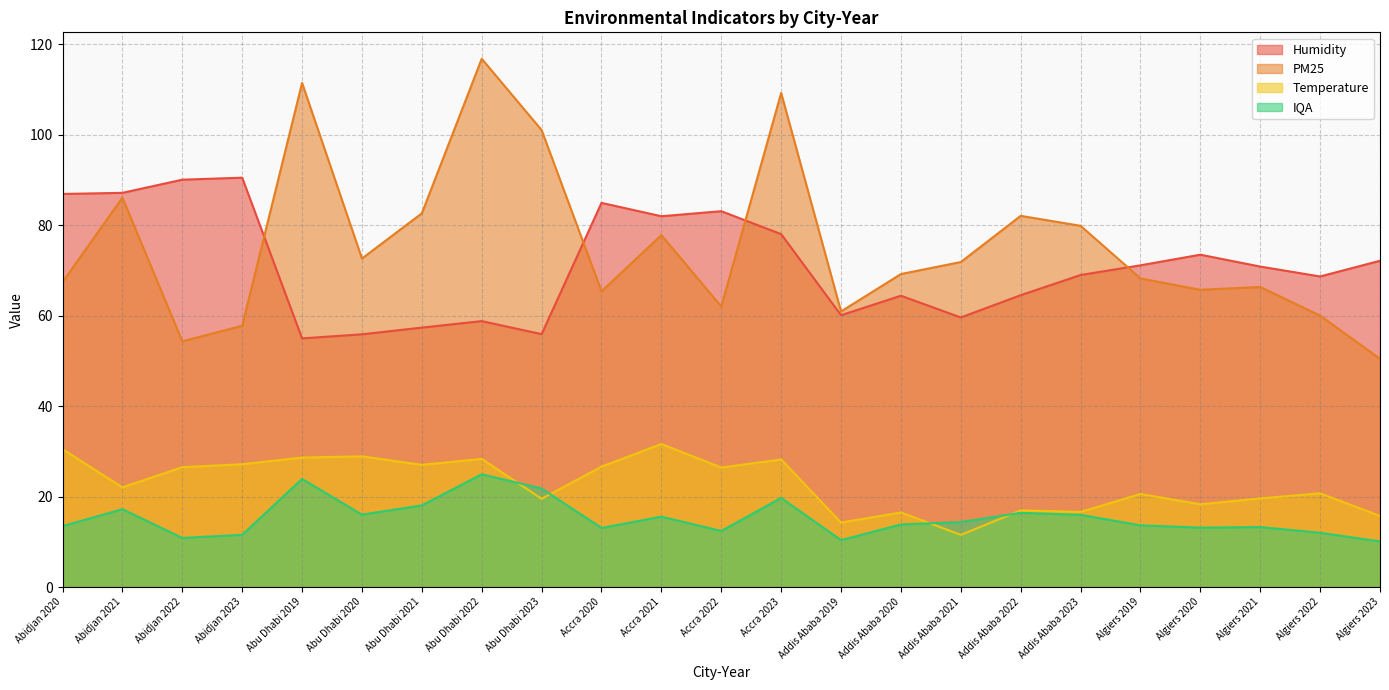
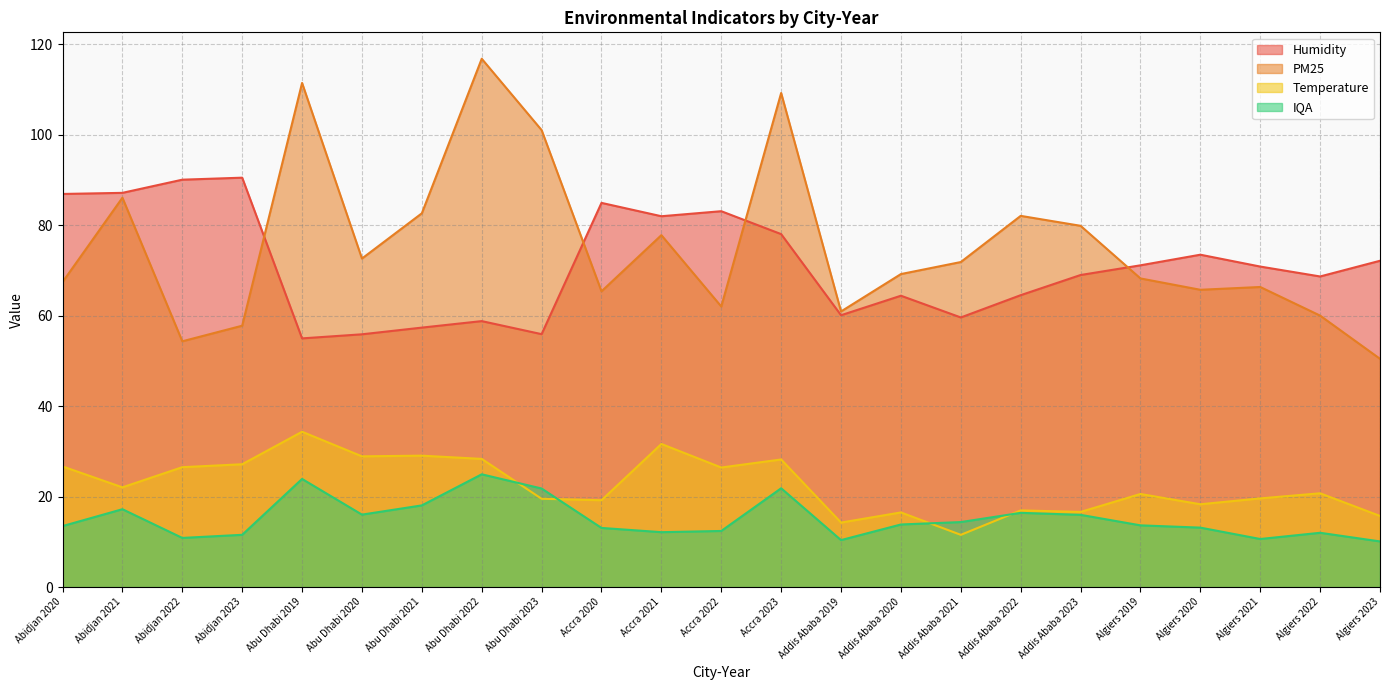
  {
    "Temperature": {
-     "Abidjan 2020": 30,
+     "Abidjan 2020": 27,
      "Abidjan 2021": 22,
      "Abidjan 2022": 27,
      "Abidjan 2023": 27,
-     "Abu Dhabi 2019": 29,
+     "Abu Dhabi 2019": 34,
      "Abu Dhabi 2020": 29,
-     "Abu Dhabi 2021": 27,
+     "Abu Dhabi 2021": 29,
      "Abu Dhabi 2022": 28,
      "Abu Dhabi 2023": 20,
-     "Accra 2020": 27,
+     "Accra 2020": 19,
      "Accra 2021": 32,
      "Accra 2022": 26,
      "Accra 2023": 28,
      "Addis Ababa 2019": 14,
      "Addis Ababa 2020": 16,
      "Addis Ababa 2021": 12,
      "Addis Ababa 2023": 17,
      "Algiers 2019": 21,
      "Algiers 2020": 18,
      "Algiers 2021": 20,
      "Algiers 2022": 21,
      "Algiers 2023": 16
    },
    "IQA": {
      "Abidjan 2020": 13,
      "Abidjan 2021": 17,
      "Abidjan 2022": 11,
      "Abidjan 2023": 12,
      "Abu Dhabi 2019": 24,
      "Abu Dhabi 2020": 16,
      "Abu Dhabi 2021": 18,
      "Abu Dhabi 2022": 25,
      "Abu Dhabi 2023": 22,
      "Accra 2020": 13,
-     "Accra 2021": 16,
+     "Accra 2021": 12,
      "Accra 2022": 12,
-     "Accra 2023": 20,
+     "Accra 2023": 22,
      "Addis Ababa 2019": 10,
      "Addis Ababa 2020": 14,
      "Addis Ababa 2021": 14,
      "Addis Ababa 2023": 16,
      "Algiers 2019": 14,
      "Algiers 2020": 13,
-     "Algiers 2021": 13,
+     "Algiers 2021": 11,
      "Algiers 2022": 12,
      "Algiers 2023": 10
    }
  }
